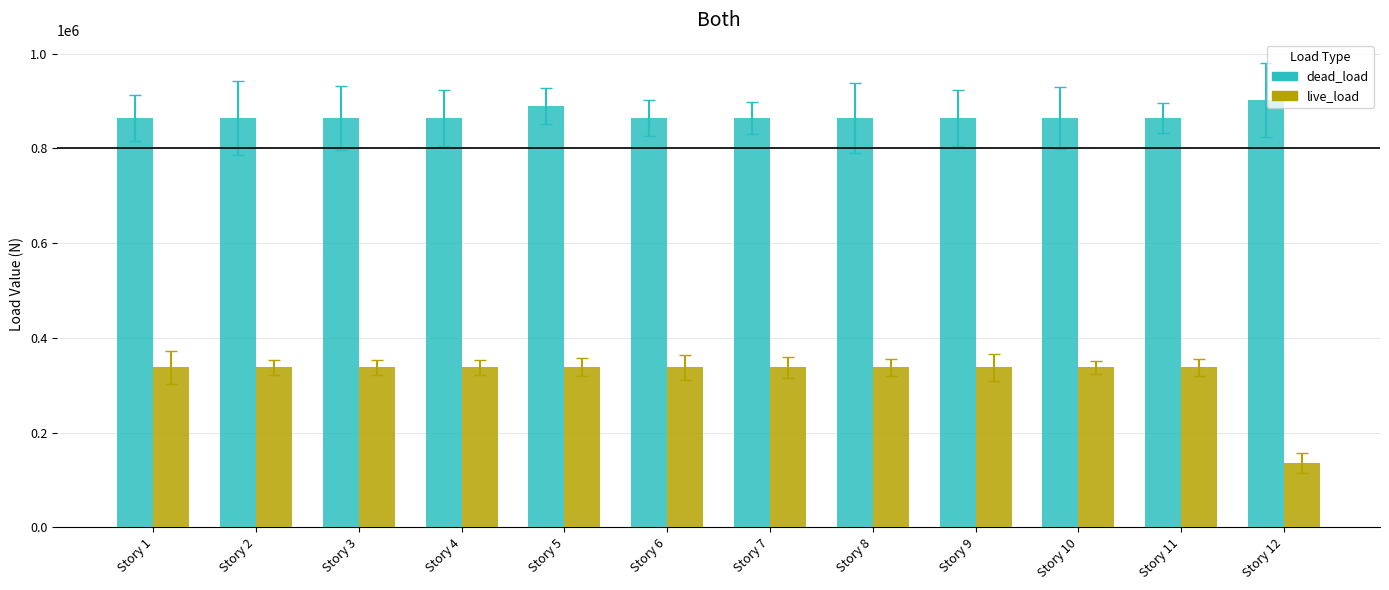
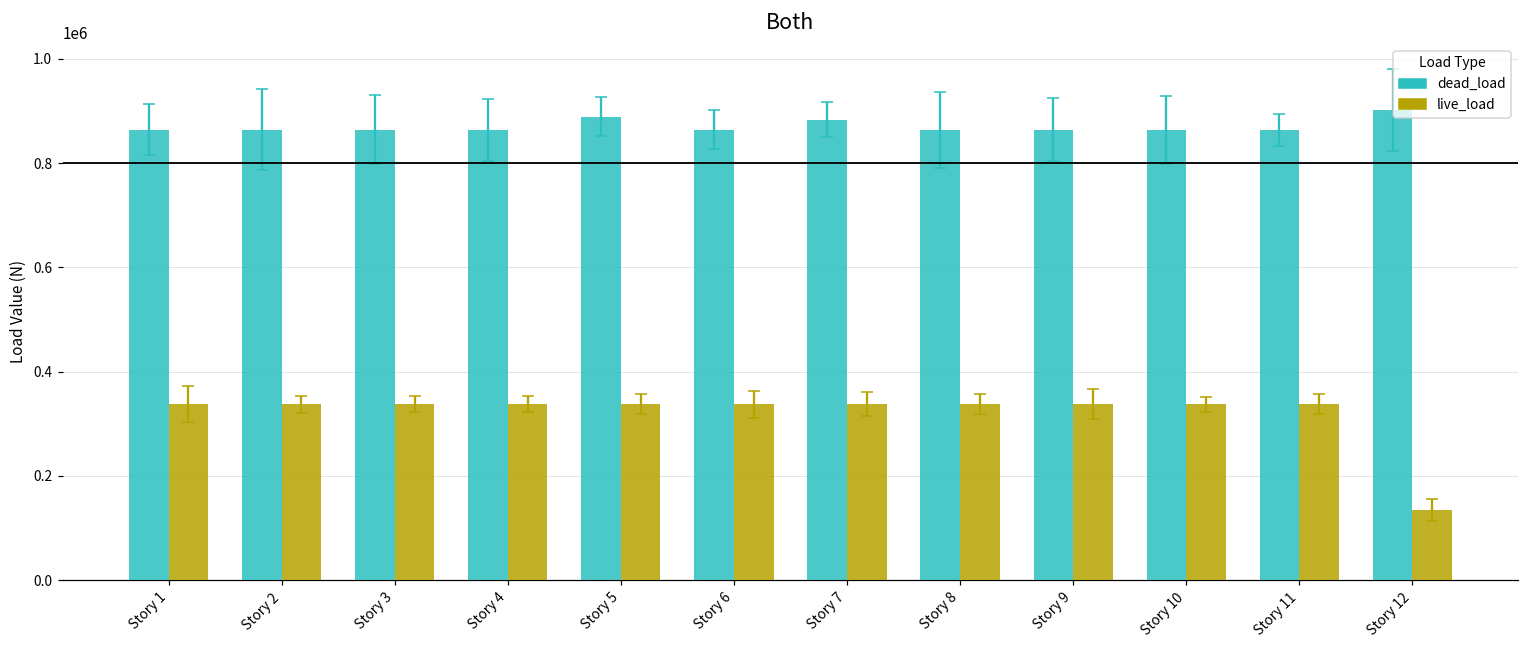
  {
    "dead_load": {
      "Story 1": 860000,
      "Story 2": 860000,
      "Story 3": 860000,
      "Story 4": 860000,
      "Story 5": 890000,
      "Story 6": 860000,
-     "Story 7": 860000,
+     "Story 7": 880000,
      "Story 8": 860000,
      "Story 9": 860000,
      "Story 10": 860000,
      "Story 11": 860000,
      "Story 12": 900000
    },
    "live_load": {
      "Story 1": 340000,
      "Story 2": 340000,
      "Story 3": 340000,
      "Story 4": 340000,
      "Story 5": 340000,
      "Story 6": 340000,
      "Story 7": 340000,
      "Story 8": 340000,
      "Story 9": 340000,
      "Story 10": 340000,
      "Story 11": 340000,
      "Story 12": 140000
    }
  }
